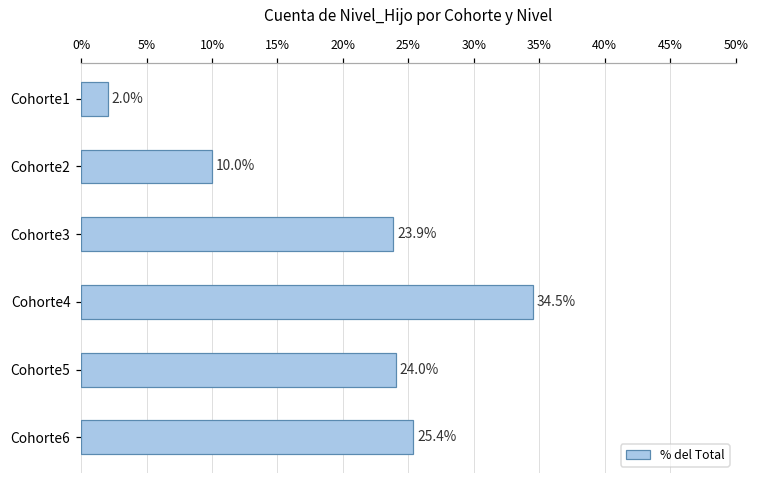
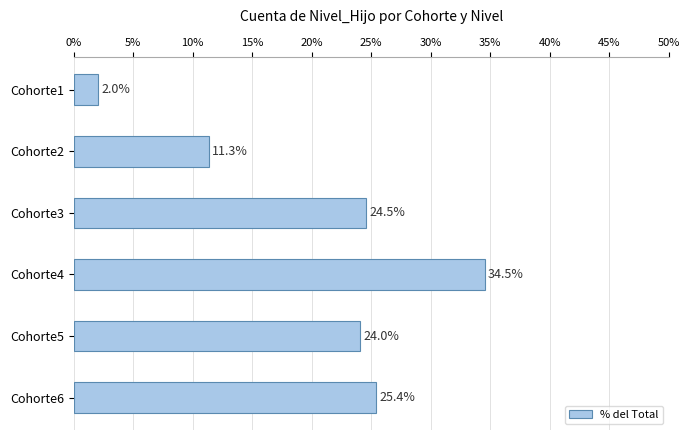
  {
    "Cohorte1": "2.0%",
-   "Cohorte2": "10.0%",
-   "Cohorte3": "23.9%",
+   "Cohorte2": "11.3%",
+   "Cohorte3": "24.5%",
    "Cohorte4": "34.5%",
    "Cohorte5": "24.0%",
    "Cohorte6": "25.4%"
  }
